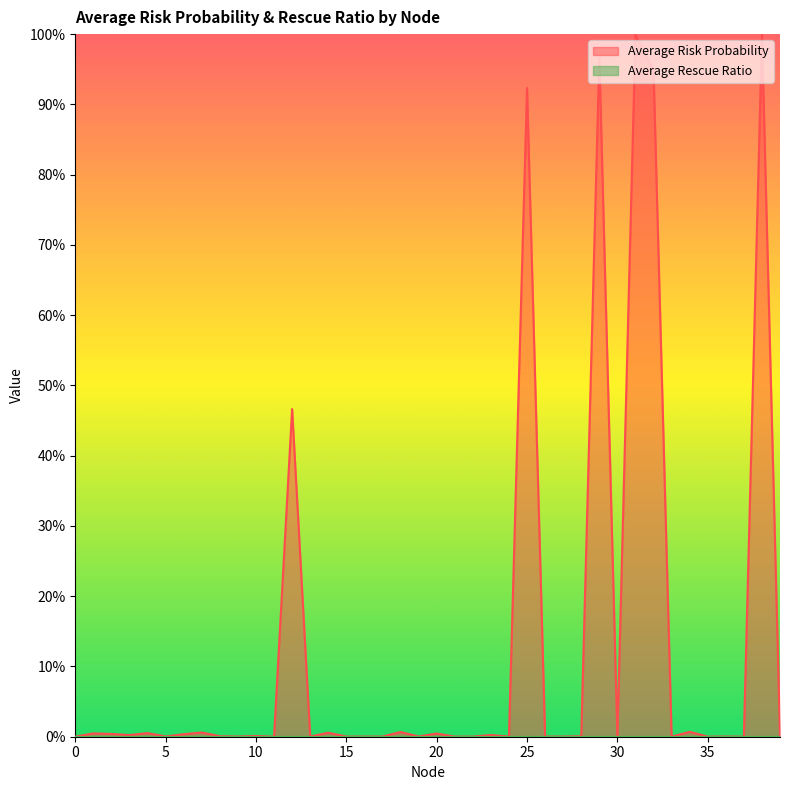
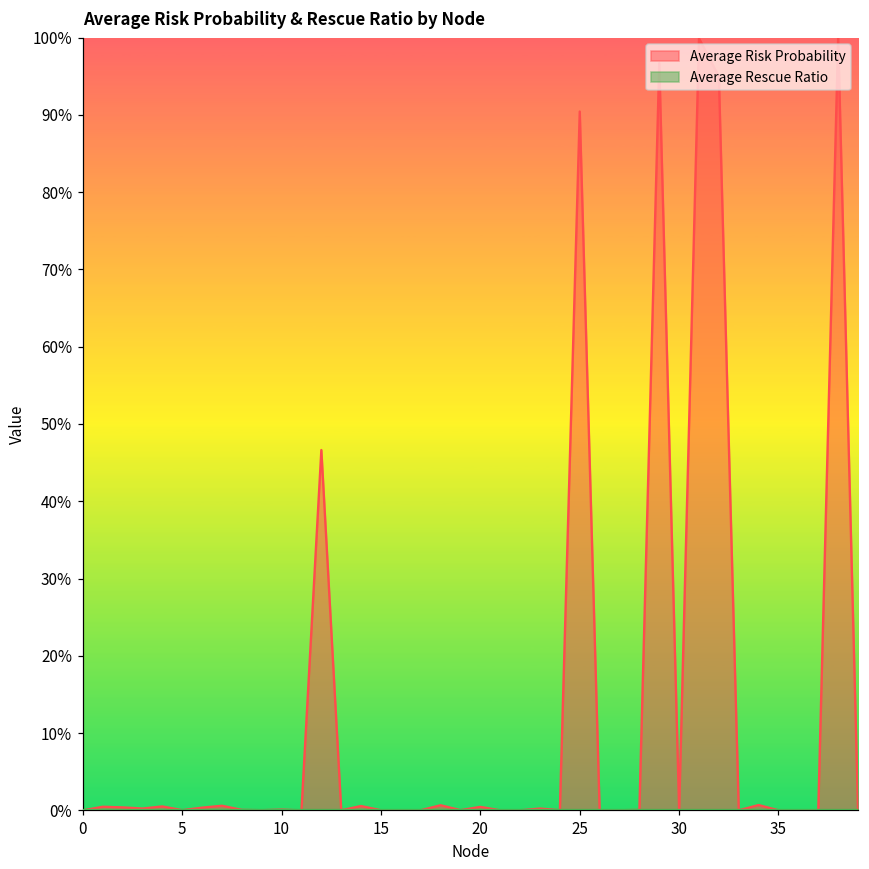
  {
    "Average Risk Probability": {
      "20": "0%",
-     "25": "92%"
+     "25": "90%"
    },
    "Average Rescue Ratio": {
      "20": "0%",
      "25": "0%"
    }
  }
